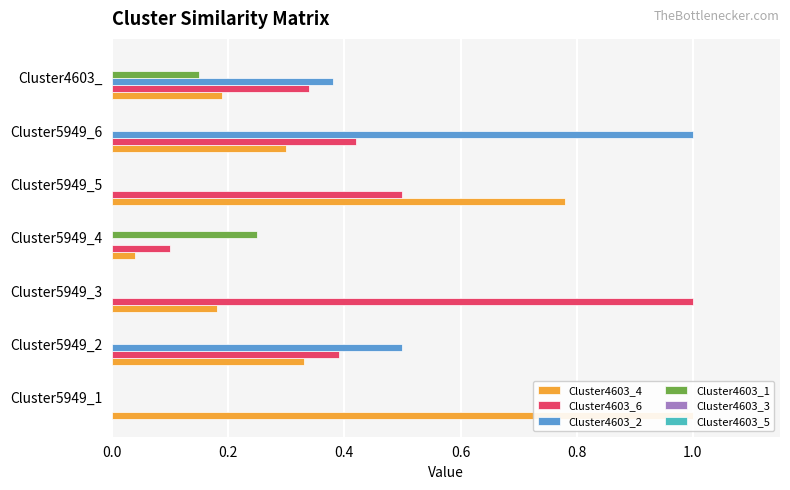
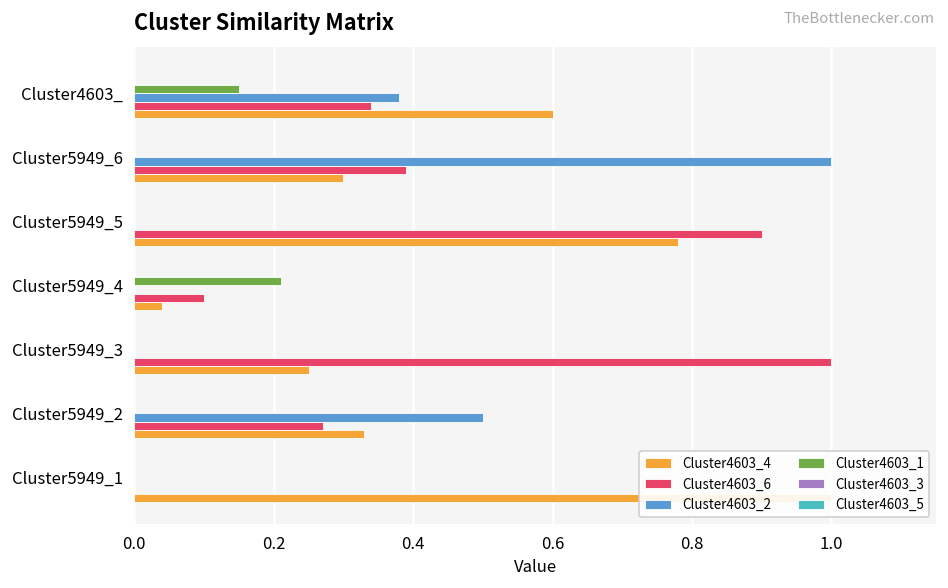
  {
    "Cluster4603_4": {
-     "Cluster4603_": 0.19,
+     "Cluster4603_": 0.60,
      "Cluster5949_6": 0.30,
      "Cluster5949_5": 0.78,
      "Cluster5949_4": 0.04,
-     "Cluster5949_3": 0.18,
+     "Cluster5949_3": 0.25,
      "Cluster5949_2": 0.33
    },
    "Cluster4603_6": {
      "Cluster4603_": 0.34,
-     "Cluster5949_6": 0.42,
-     "Cluster5949_5": 0.5,
+     "Cluster5949_6": 0.39,
+     "Cluster5949_5": 0.9,
      "Cluster5949_4": 0.10,
      "Cluster5949_3": 1.00,
-     "Cluster5949_2": 0.39,
+     "Cluster5949_2": 0.27,
      "Cluster5949_1": 0.00
    },
    "Cluster4603_1": {
      "Cluster4603_": 0.15,
      "Cluster5949_6": 0.00,
      "Cluster5949_5": 0.00,
-     "Cluster5949_4": 0.25,
+     "Cluster5949_4": 0.21,
      "Cluster5949_3": 0.00,
      "Cluster5949_2": 0.00,
      "Cluster5949_1": 0.00
    },
    "Cluster4603_3": {
      "Cluster4603_": 0.00,
      "Cluster5949_6": 0.00,
      "Cluster5949_5": 0.00,
      "Cluster5949_4": 0.00,
      "Cluster5949_3": 0.00,
      "Cluster5949_2": 0.00,
      "Cluster5949_1": 0.00
    }
  }
